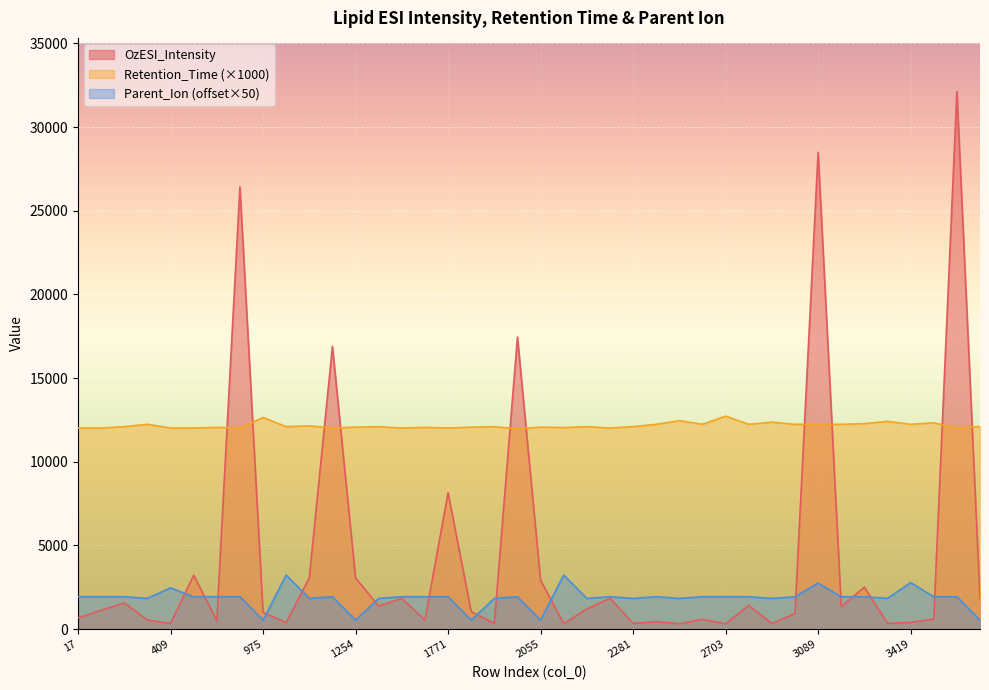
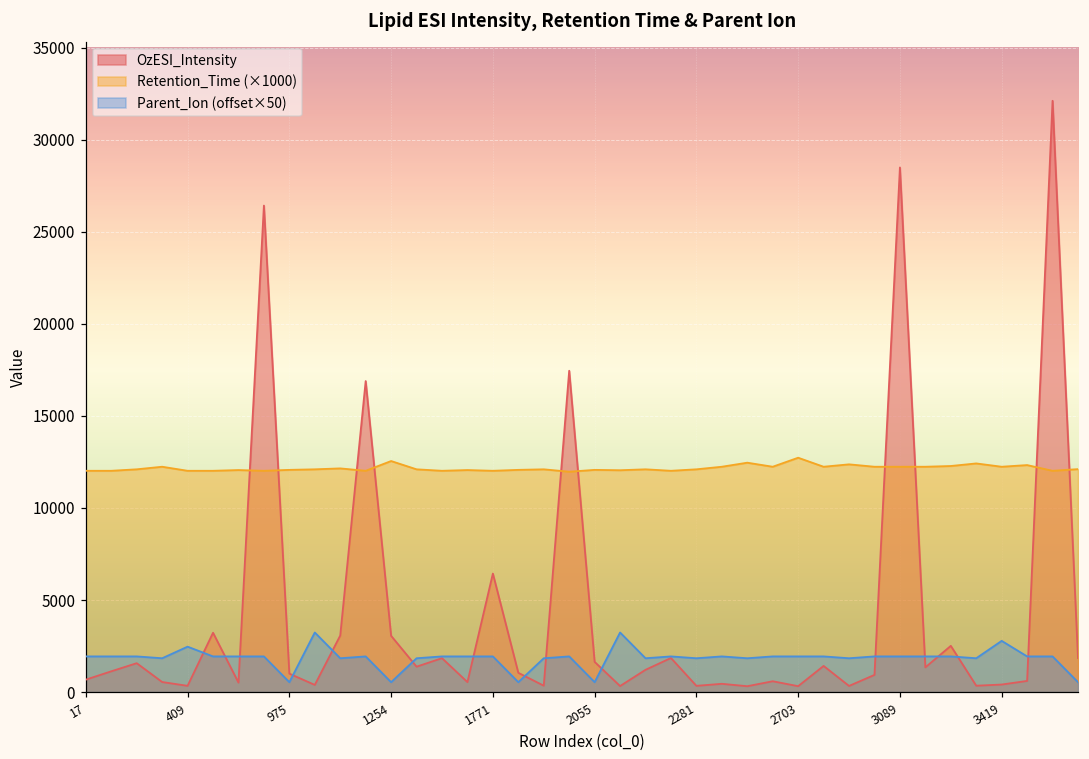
  {
    "OzESI_Intensity": {
      "409": 300,
      "975": 1000,
      "1254": 3100,
-     "1771": 8200,
-     "2055": 2900,
+     "1771": 6400,
+     "2055": 1600,
      "2281": 300,
      "2703": 300,
      "3089": 28500,
      "3419": 400
    },
    "Retention_Time (×1000)": {
      "409": 12000,
-     "975": 12700,
-     "1254": 12100,
+     "975": 12100,
+     "1254": 12600,
      "1771": 12000,
      "2055": 12100,
      "2281": 12100,
      "2703": 12700,
      "3089": 12200,
      "3419": 12200
    },
    "Parent_Ion (offset×50)": {
      "409": 2500,
      "975": 500,
      "1254": 500,
      "1771": 1900,
      "2055": 500,
      "2281": 1800,
      "2703": 1900,
-     "3089": 2800,
+     "3089": 1900,
      "3419": 2800
    }
  }
